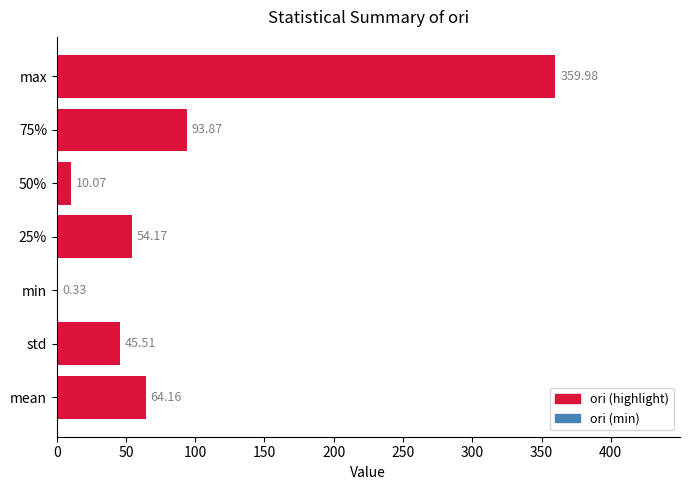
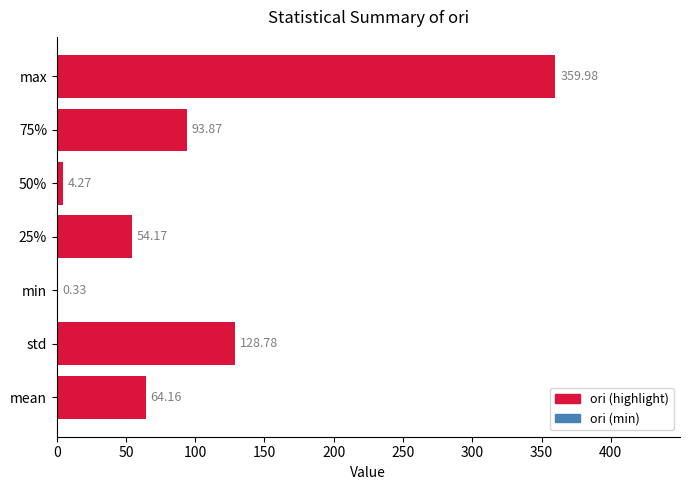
  {
    "max": 359.98,
    "75%": 93.87,
-   "50%": 10.07,
+   "50%": 4.27,
    "25%": 54.17,
    "min": 0.33,
-   "std": 45.51,
+   "std": 128.78,
    "mean": 64.16
  }
